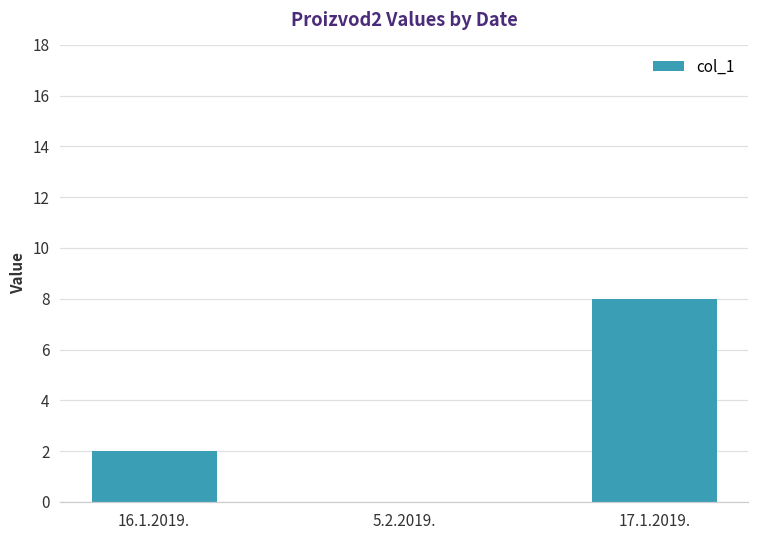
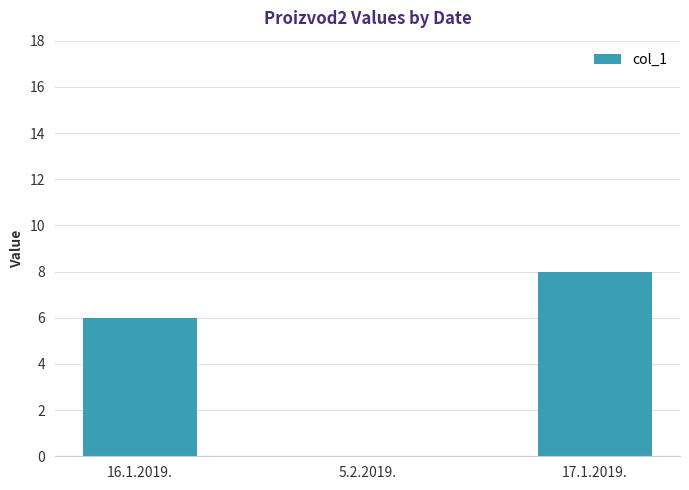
  {
-   "16.1.2019.": 2,
+   "16.1.2019.": 6,
    "5.2.2019.": 0,
    "17.1.2019.": 8
  }
